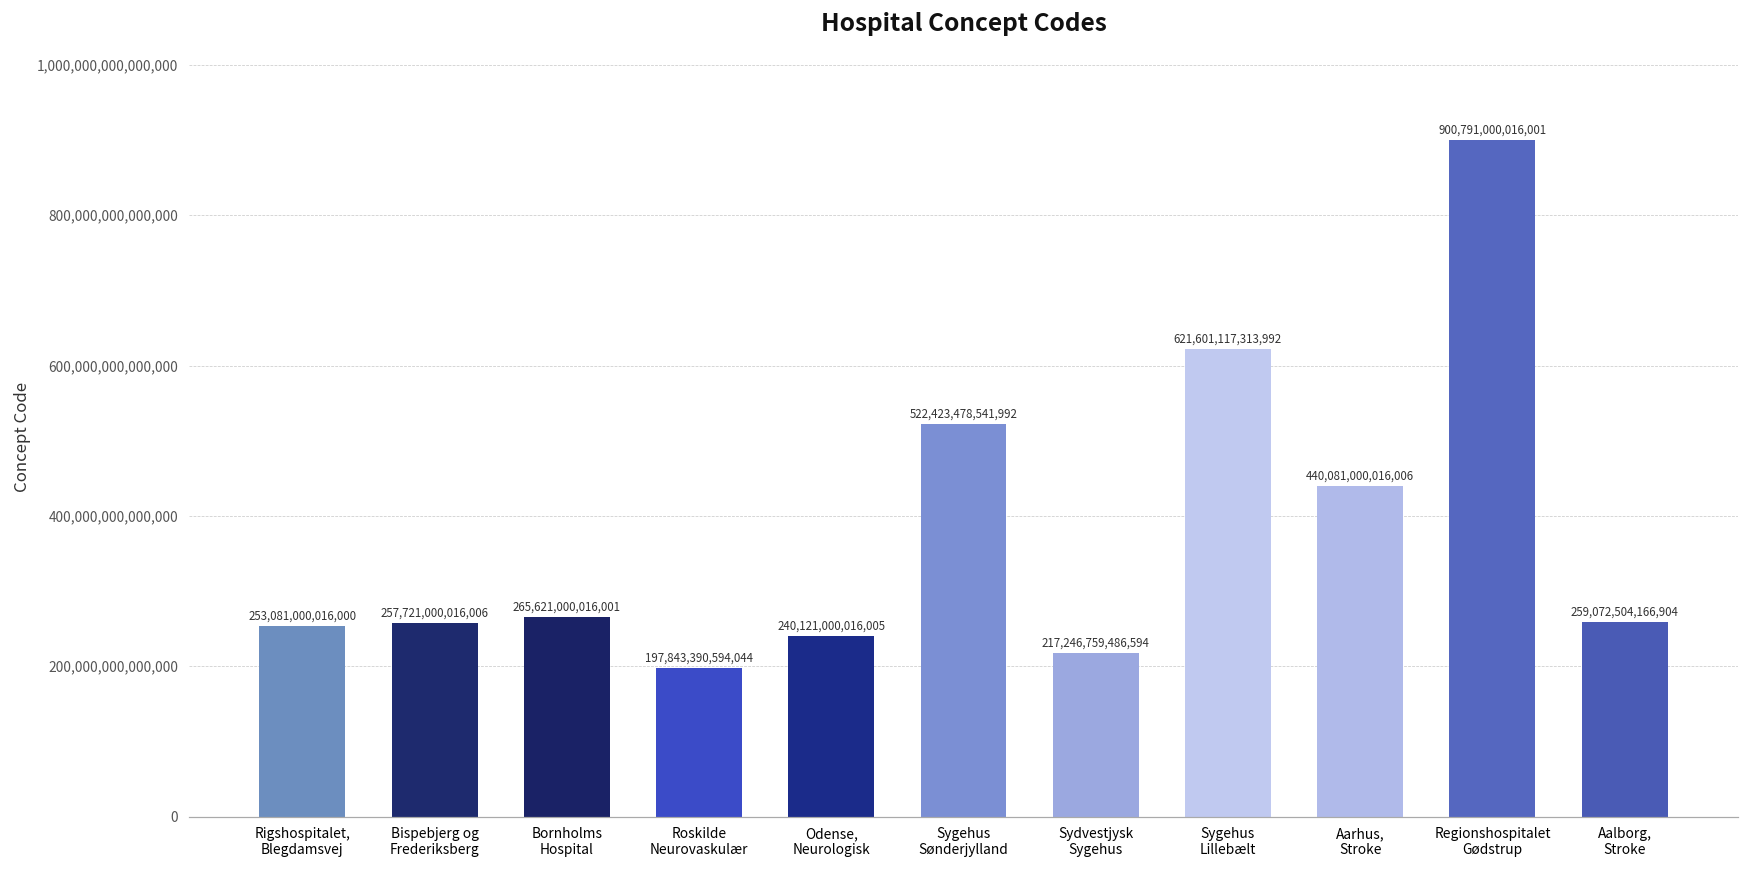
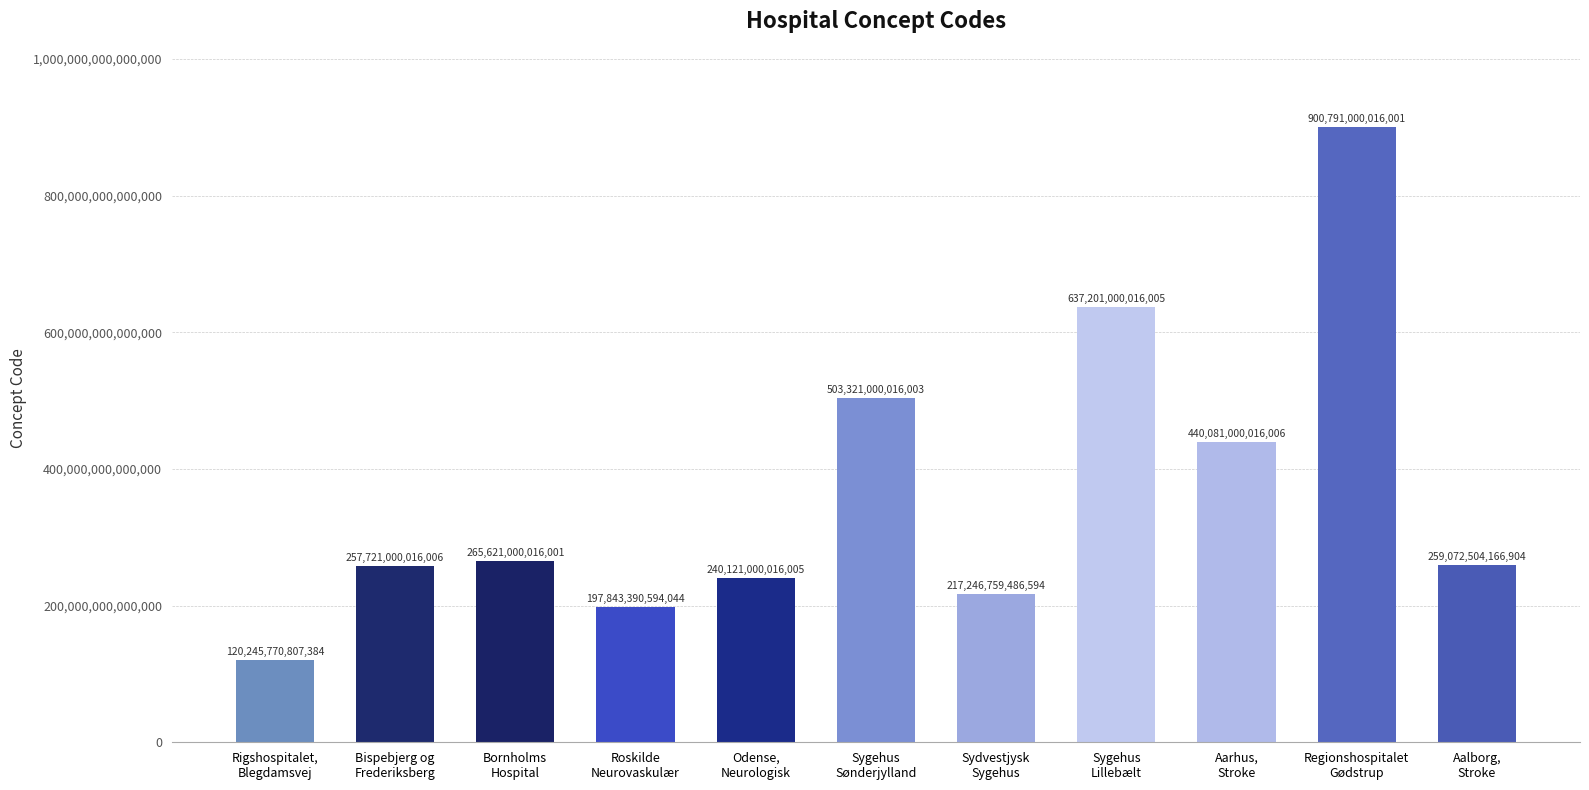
  {
-   "Rigshospitalet, Blegdamsvej": "253,081,000,016,000",
+   "Rigshospitalet, Blegdamsvej": "120,245,770,807,384",
    "Bispebjerg og Frederiksberg": "257,721,000,016,006",
    "Bornholms Hospital": "265,621,000,016,001",
    "Roskilde Neurovaskulær": "197,843,390,594,044",
    "Odense, Neurologisk": "240,121,000,016,005",
-   "Sygehus Sønderjylland": "522,423,478,541,992",
+   "Sygehus Sønderjylland": "503,321,000,016,003",
    "Sydvestjysk Sygehus": "217,246,759,486,594",
-   "Sygehus Lillebælt": "621,601,117,313,992",
+   "Sygehus Lillebælt": "637,201,000,016,005",
    "Aarhus, Stroke": "440,081,000,016,006",
    "Regionshospitalet Gødstrup": "900,791,000,016,001",
    "Aalborg, Stroke": "259,072,504,166,904"
  }
